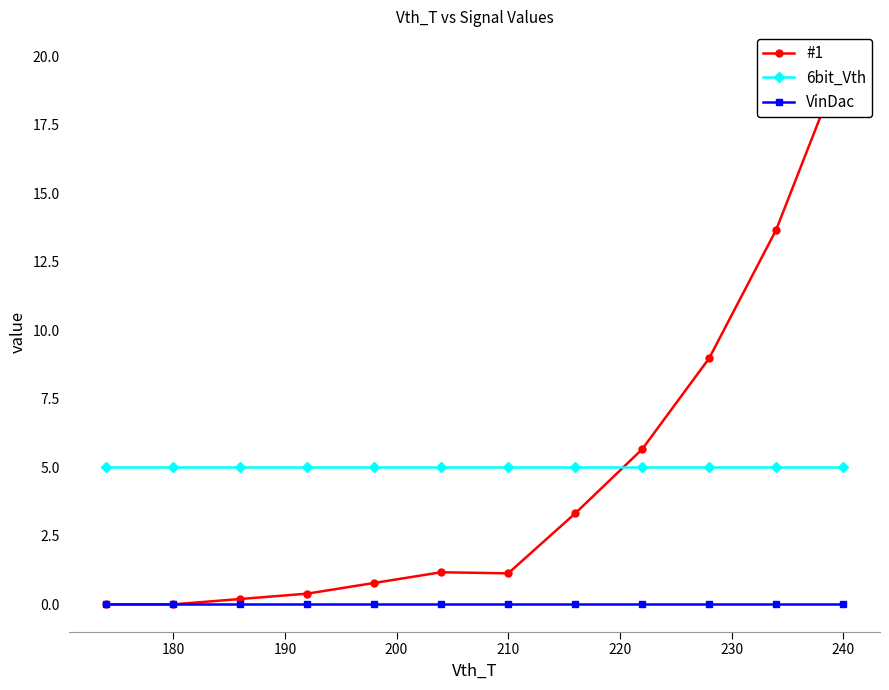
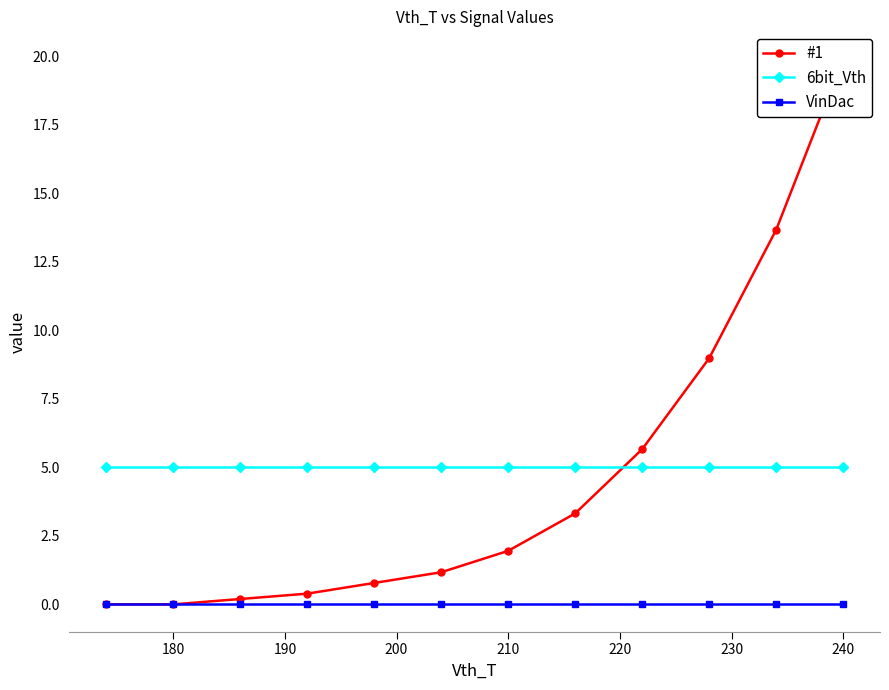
  {
    "#1": {
-     "210": 1.1
+     "210": 2.0
    },
    "6bit_Vth": {
      "180": 5.0,
      "210": 5.0,
      "240": 5.0
    },
    "VinDac": {
      "210": 0.0,
      "240": 0.0
    }
  }
